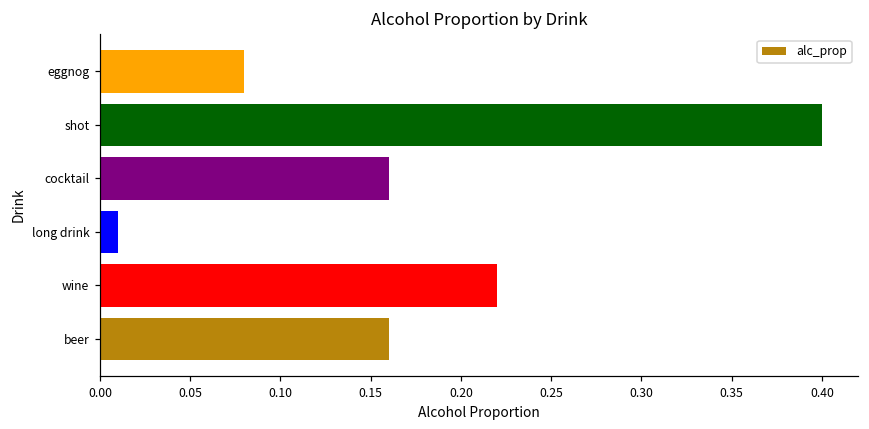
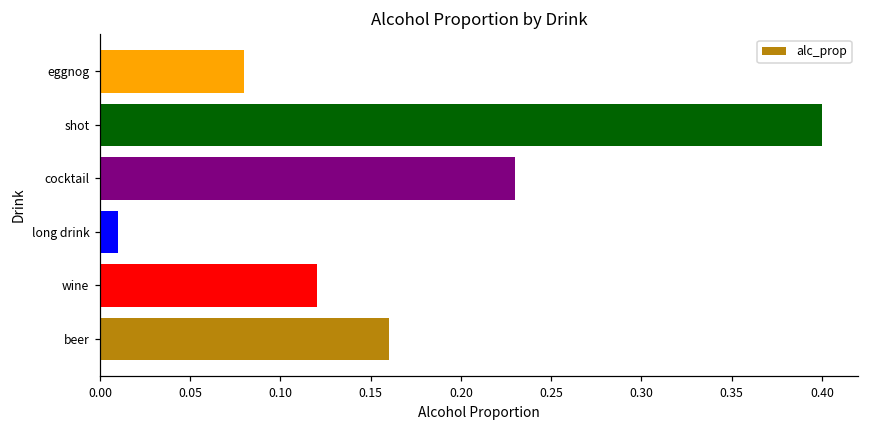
  {
    "eggnog": 0.08,
    "shot": 0.40,
-   "cocktail": 0.16,
+   "cocktail": 0.23,
    "long drink": 0.01,
-   "wine": 0.22,
+   "wine": 0.12,
    "beer": 0.16
  }
